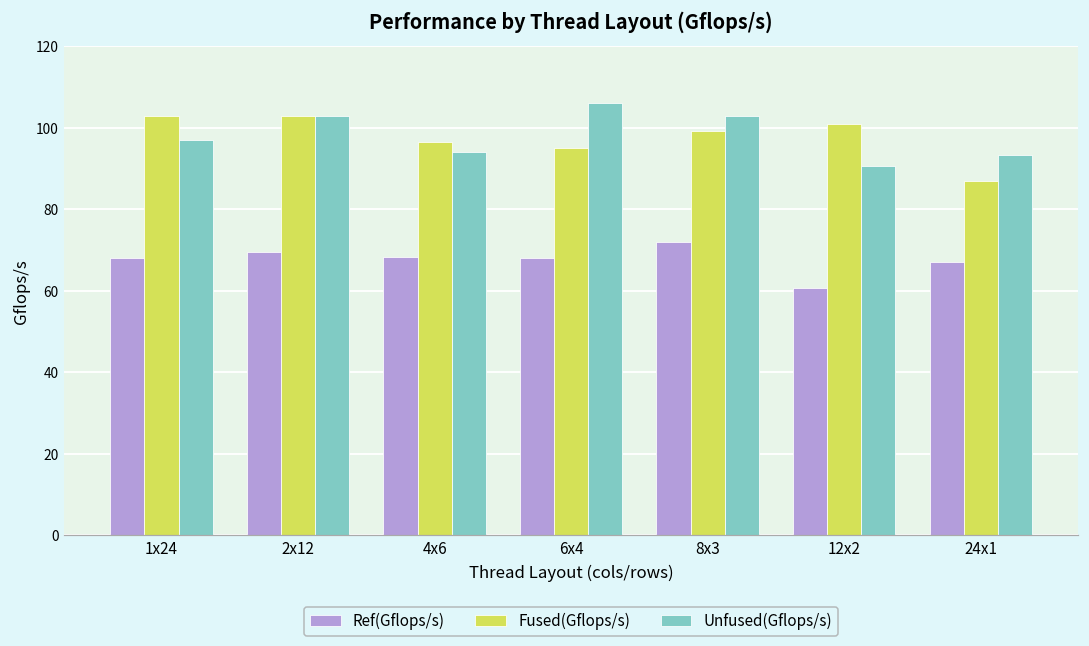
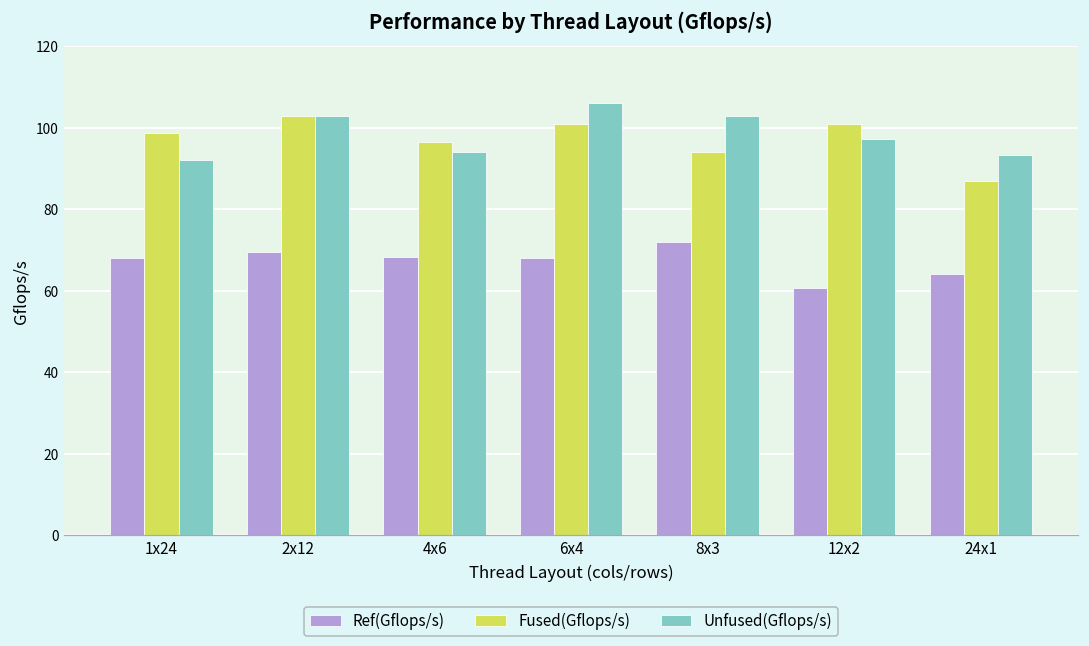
  {
    "Ref(Gflops/s)": {
      "1x24": 68,
      "2x12": 70,
      "4x6": 68,
      "6x4": 68,
      "8x3": 72,
      "12x2": 61,
-     "24x1": 67
+     "24x1": 64
    },
    "Fused(Gflops/s)": {
-     "1x24": 103,
+     "1x24": 99,
      "2x12": 103,
      "4x6": 97,
-     "6x4": 95,
-     "8x3": 99,
+     "6x4": 101,
+     "8x3": 94,
      "12x2": 101,
      "24x1": 87
    },
    "Unfused(Gflops/s)": {
-     "1x24": 97,
+     "1x24": 92,
      "2x12": 103,
      "4x6": 94,
      "6x4": 106,
      "8x3": 103,
-     "12x2": 91,
+     "12x2": 97,
      "24x1": 93
    }
  }
